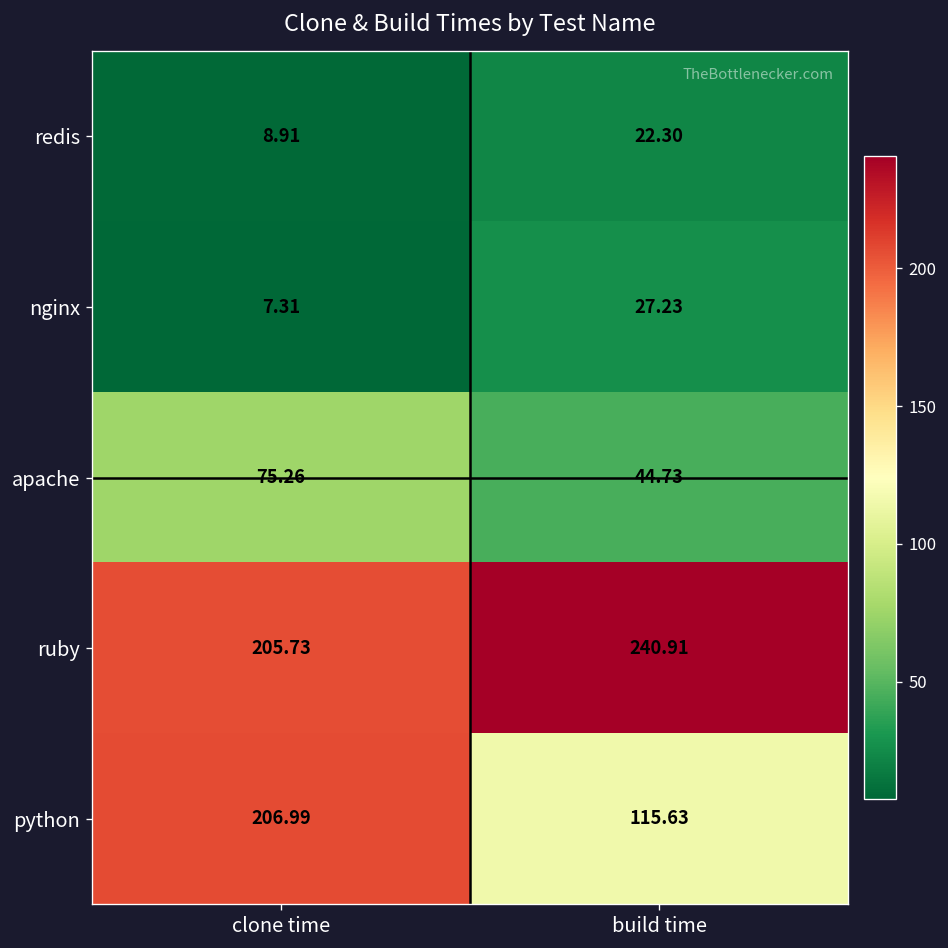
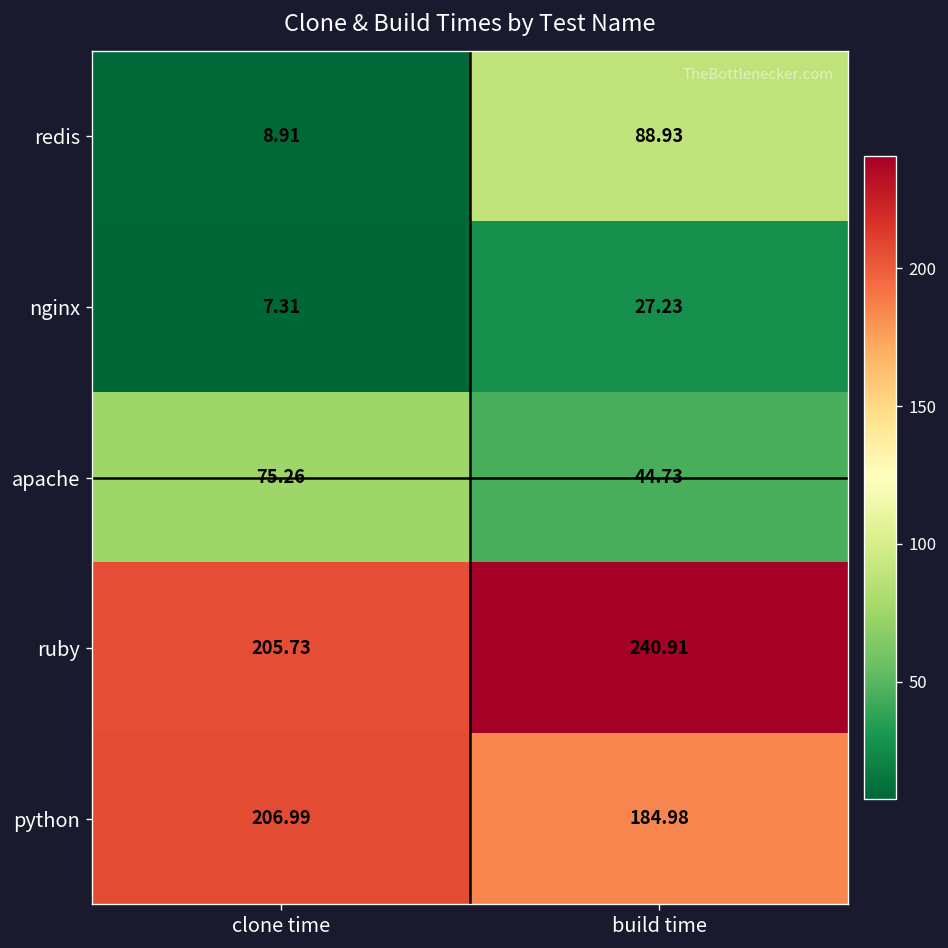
  {
    "redis": {
      "clone time": 8.91,
-     "build time": 22.30
+     "build time": 88.93
    },
    "nginx": {
      "clone time": 7.31,
      "build time": 27.23
    },
    "apache": {
      "clone time": 75.26,
      "build time": 44.73
    },
    "ruby": {
      "clone time": 205.73,
      "build time": 240.91
    },
    "python": {
      "clone time": 206.99,
-     "build time": 115.63
+     "build time": 184.98
    }
  }
